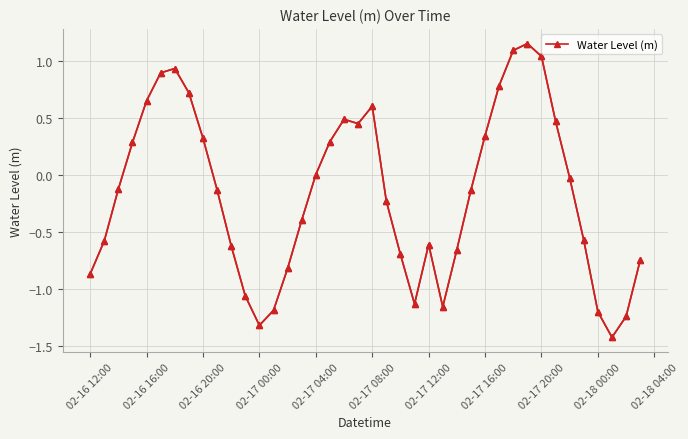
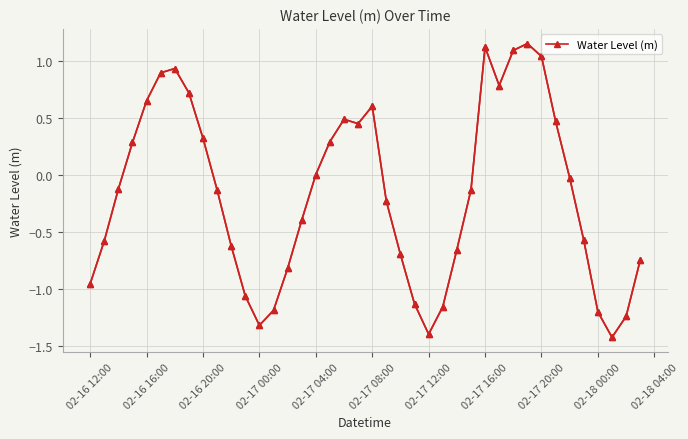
  {
-   "02-16 12:00": -0.87,
+   "02-16 12:00": -0.96,
    "02-16 16:00": 0.65,
    "02-16 20:00": 0.32,
    "02-17 00:00": -1.32,
    "02-17 04:00": 0.00,
    "02-17 08:00": 0.60,
-   "02-17 12:00": -0.61,
-   "02-17 16:00": 0.34,
+   "02-17 12:00": -1.40,
+   "02-17 16:00": 1.12,
    "02-17 20:00": 1.04,
    "02-18 00:00": -1.20
  }
